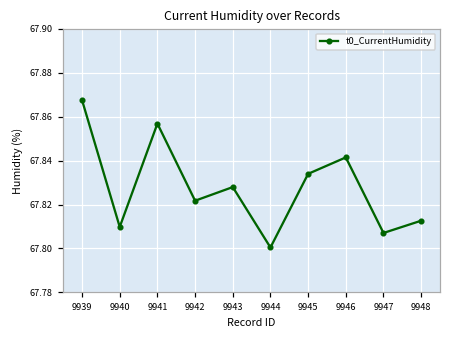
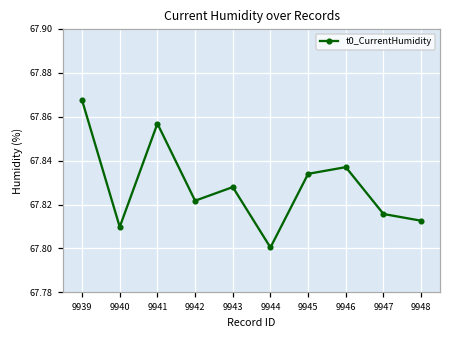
  {
    "9939": 67.868,
    "9940": 67.810,
    "9941": 67.857,
    "9942": 67.822,
    "9943": 67.828,
    "9944": 67.800,
    "9945": 67.834,
-   "9946": 67.841,
-   "9947": 67.807,
+   "9946": 67.837,
+   "9947": 67.816,
    "9948": 67.813
  }
